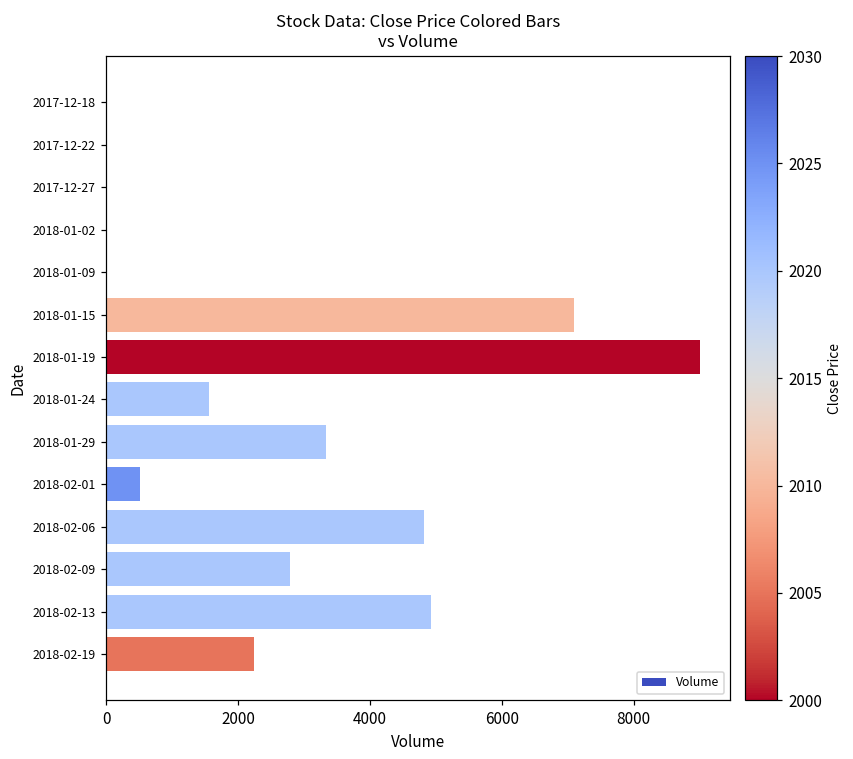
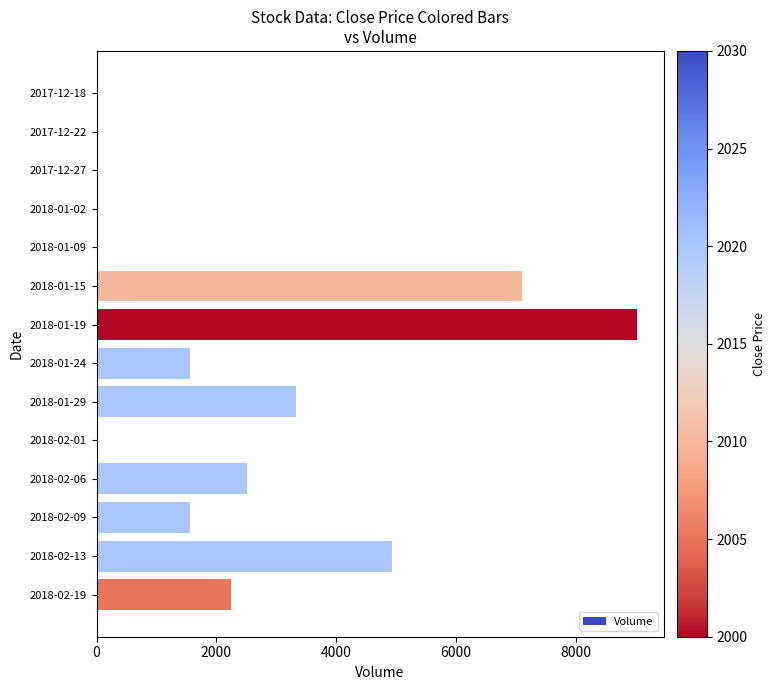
  {
    "2017-12-18": 0,
    "2017-12-22": 0,
    "2017-12-27": 0,
    "2018-01-02": 0,
    "2018-01-09": 0,
    "2018-01-15": 7100,
    "2018-01-19": 9000,
    "2018-01-24": 1600,
    "2018-01-29": 3300,
-   "2018-02-01": 500,
-   "2018-02-06": 4800,
-   "2018-02-09": 2800,
+   "2018-02-01": 0,
+   "2018-02-06": 2500,
+   "2018-02-09": 1600,
    "2018-02-13": 4900,
    "2018-02-19": 2200
  }
